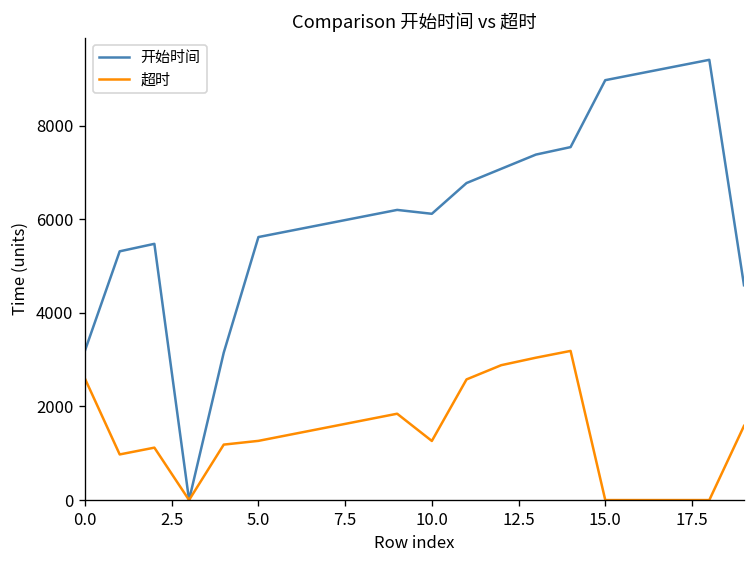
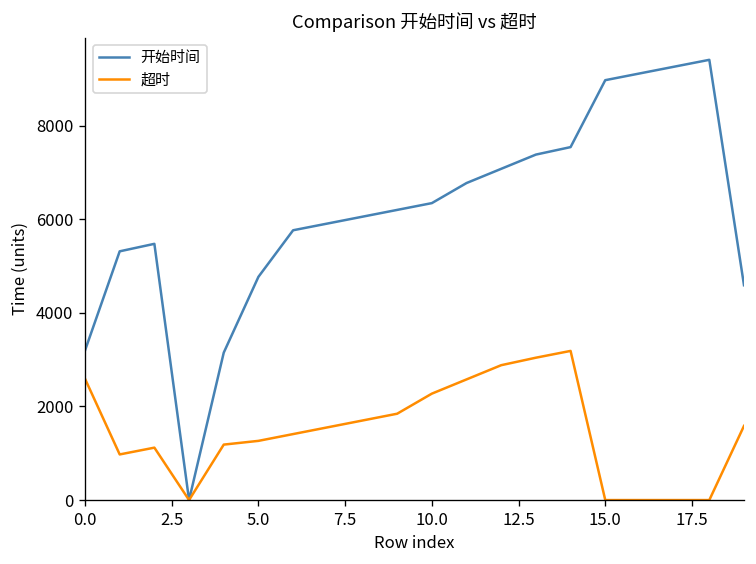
  {
    "开始时间": {
      "0.0": 3200,
-     "5.0": 5600,
-     "10.0": 6100,
+     "5.0": 4800,
+     "10.0": 6300,
      "15.0": 9000
    },
    "超时": {
      "0.0": 2600,
      "5.0": 1300,
-     "10.0": 1300,
+     "10.0": 2300,
      "15.0": 0
    }
  }
